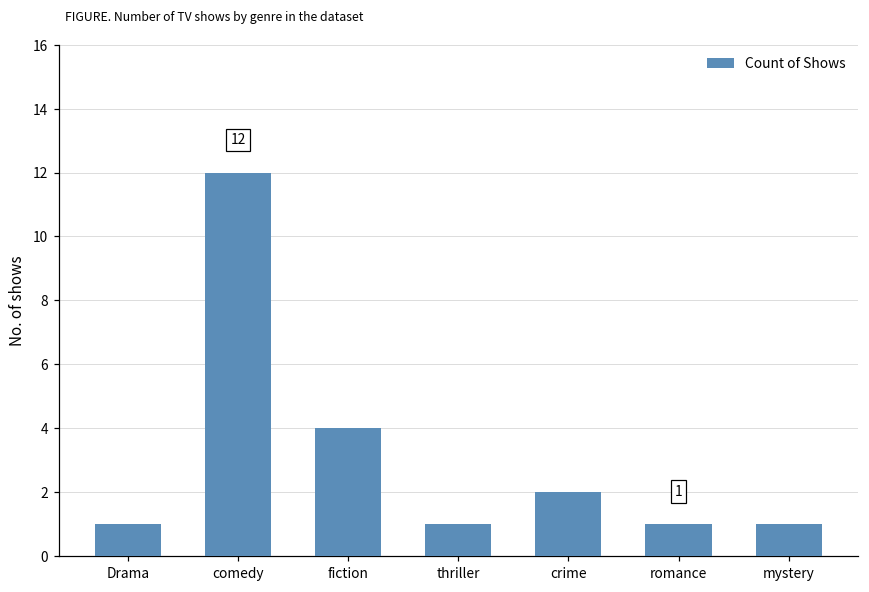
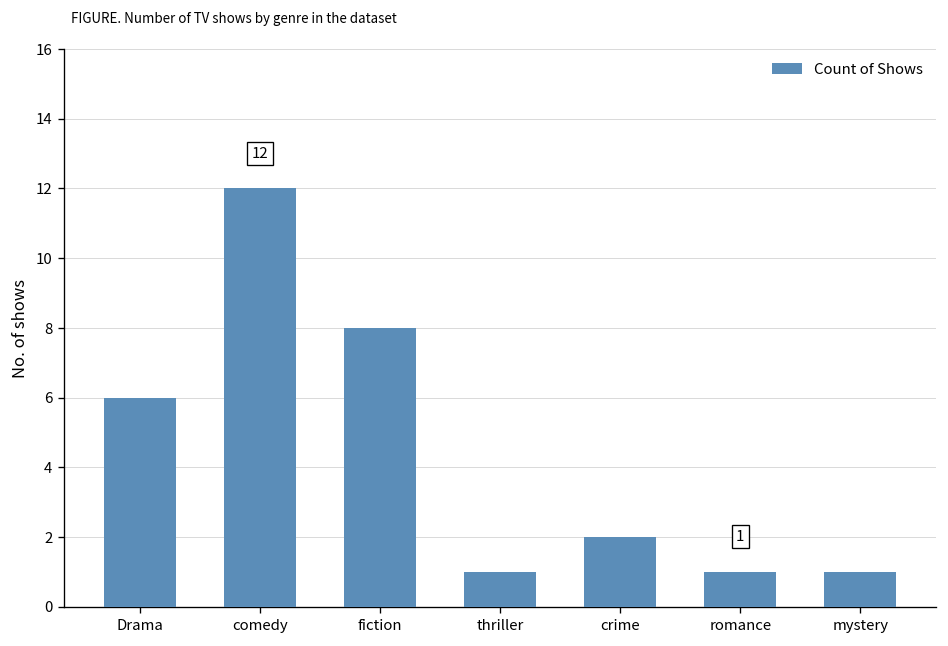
  {
-   "Drama": 1,
-   "fiction": 4,
+   "Drama": 6,
+   "fiction": 8,
    "thriller": 1,
    "crime": 2,
    "mystery": 1
  }
